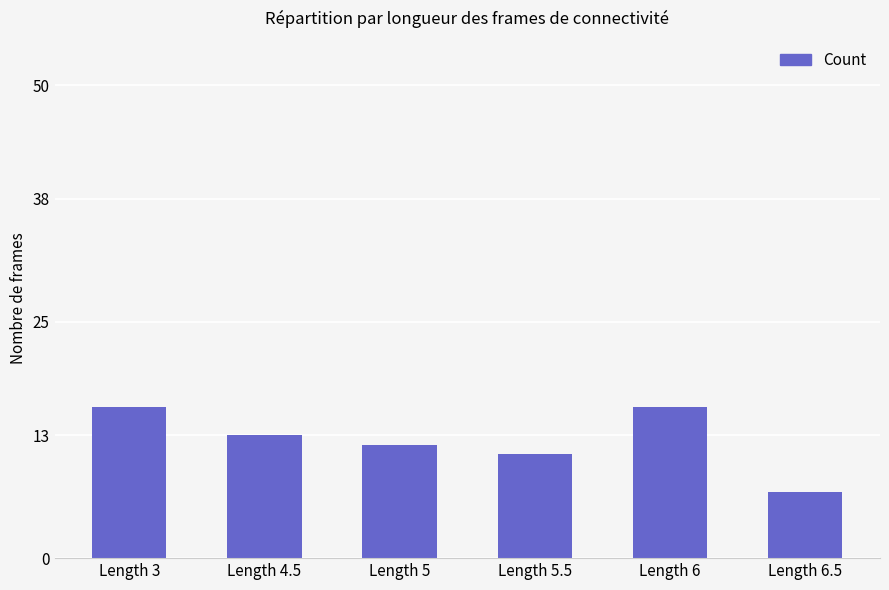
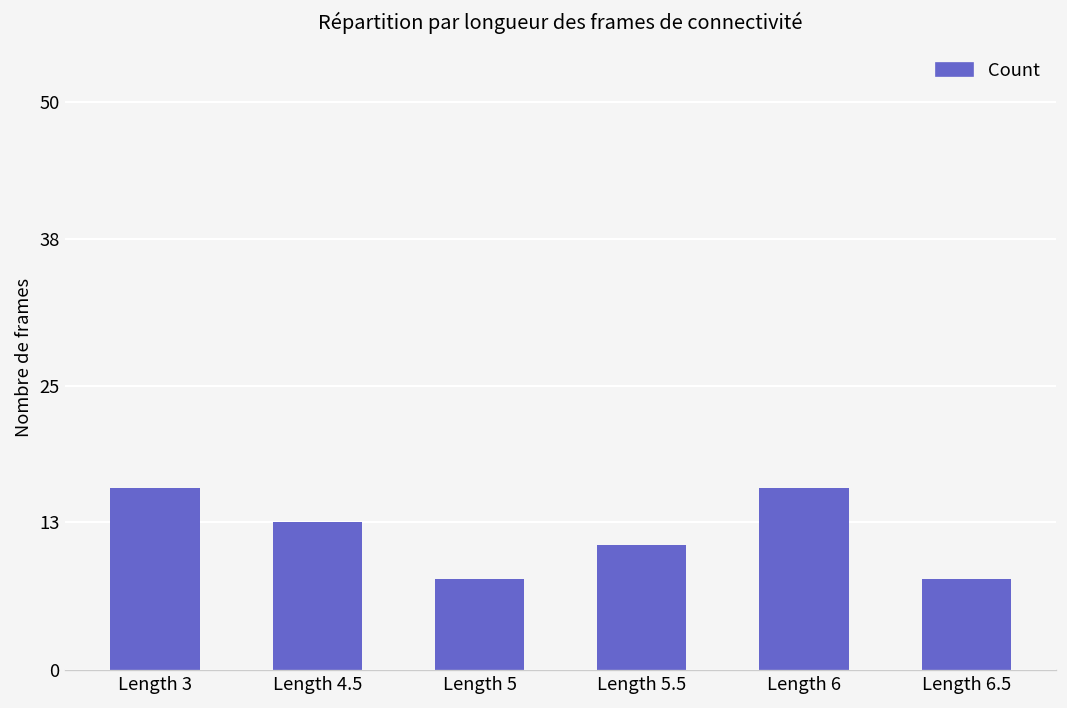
  {
    "Length 3": 16,
    "Length 4.5": 13,
-   "Length 5": 12,
+   "Length 5": 8,
    "Length 5.5": 11,
    "Length 6": 16,
-   "Length 6.5": 7
+   "Length 6.5": 8
  }
